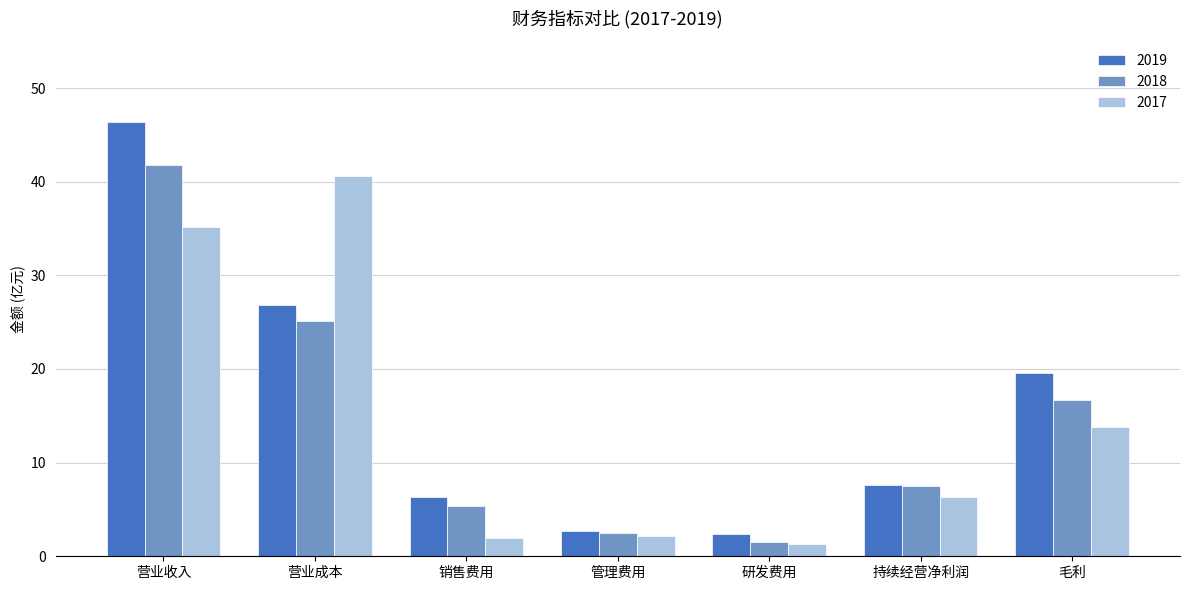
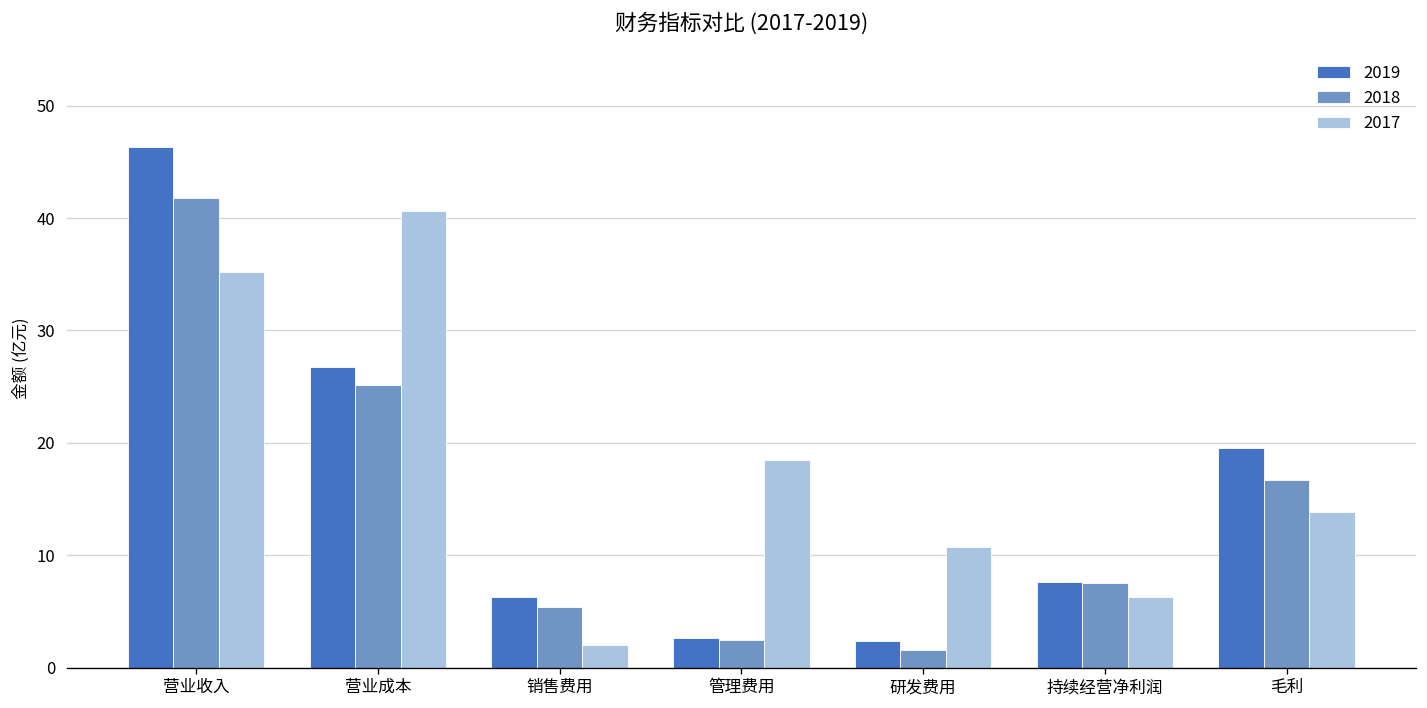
  {
    "2017": {
      "营业收入": 35,
      "营业成本": 41,
      "销售费用": 2,
-     "管理费用": 2,
-     "研发费用": 1,
+     "管理费用": 19,
+     "研发费用": 11,
      "持续经营净利润": 6,
      "毛利": 14
    }
  }
